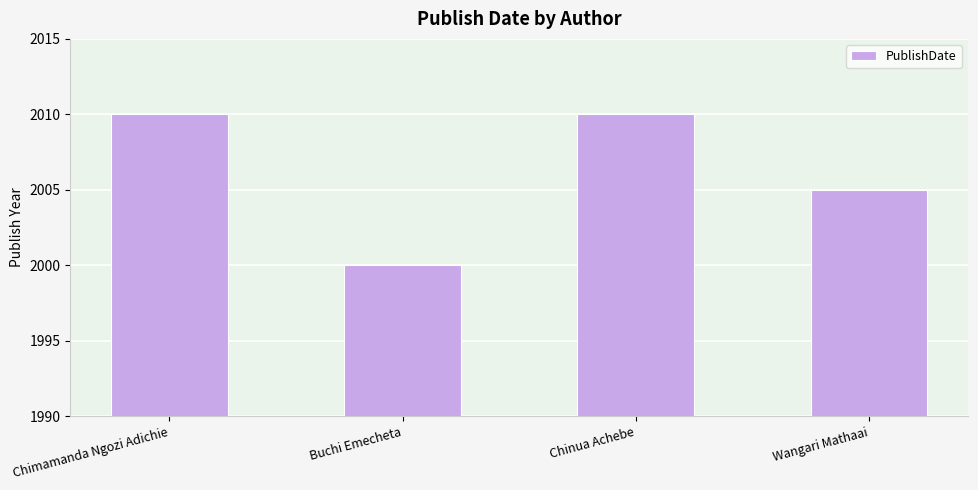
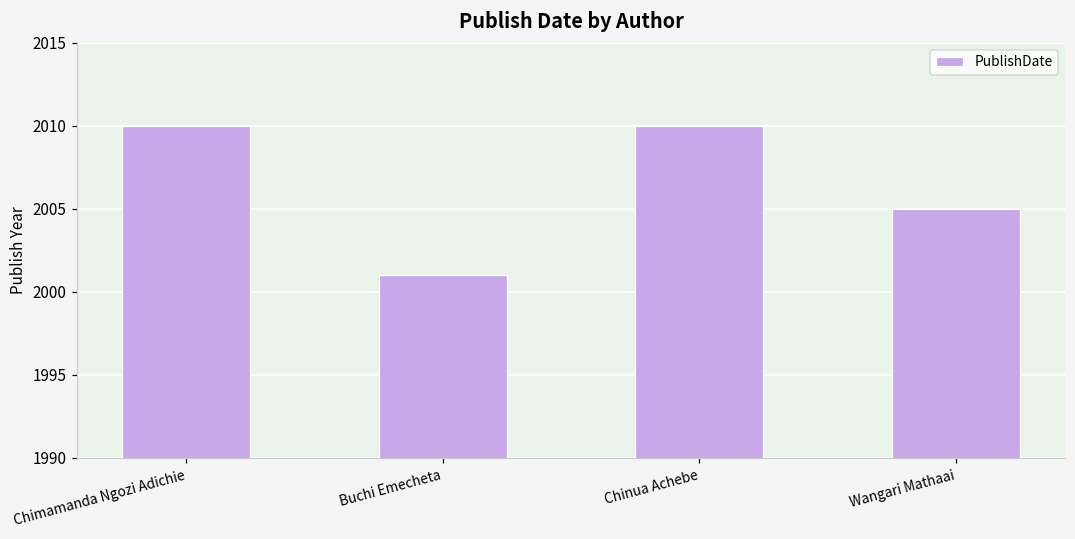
  {
    "Chimamanda Ngozi Adichie": 2010,
-   "Buchi Emecheta": 2000,
+   "Buchi Emecheta": 2001,
    "Chinua Achebe": 2010,
    "Wangari Mathaai": 2005
  }
